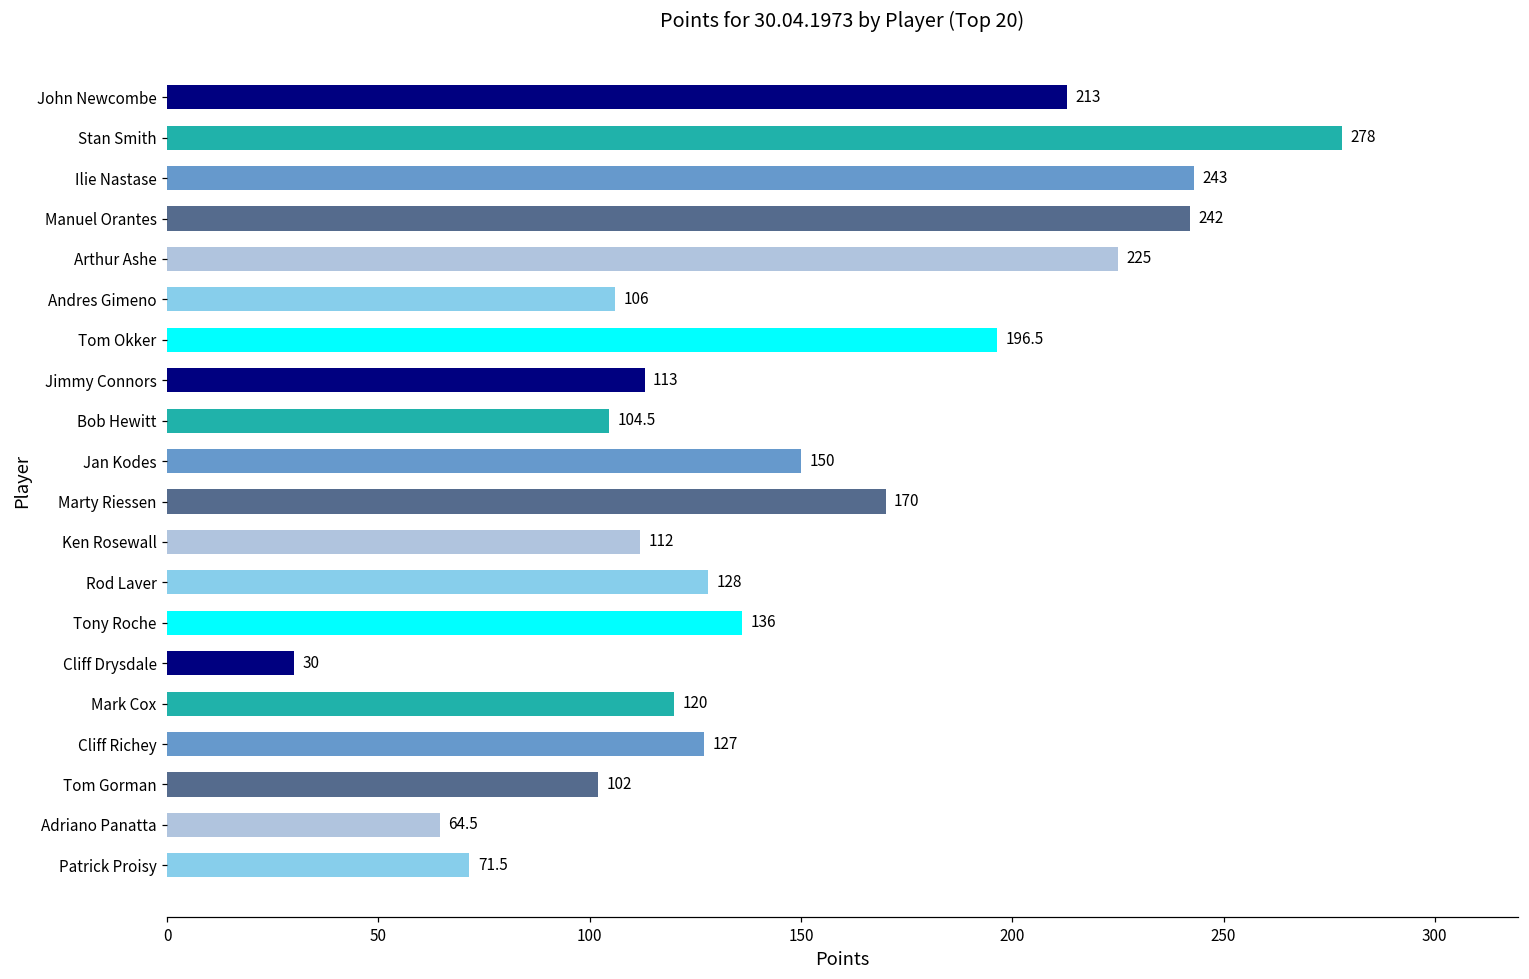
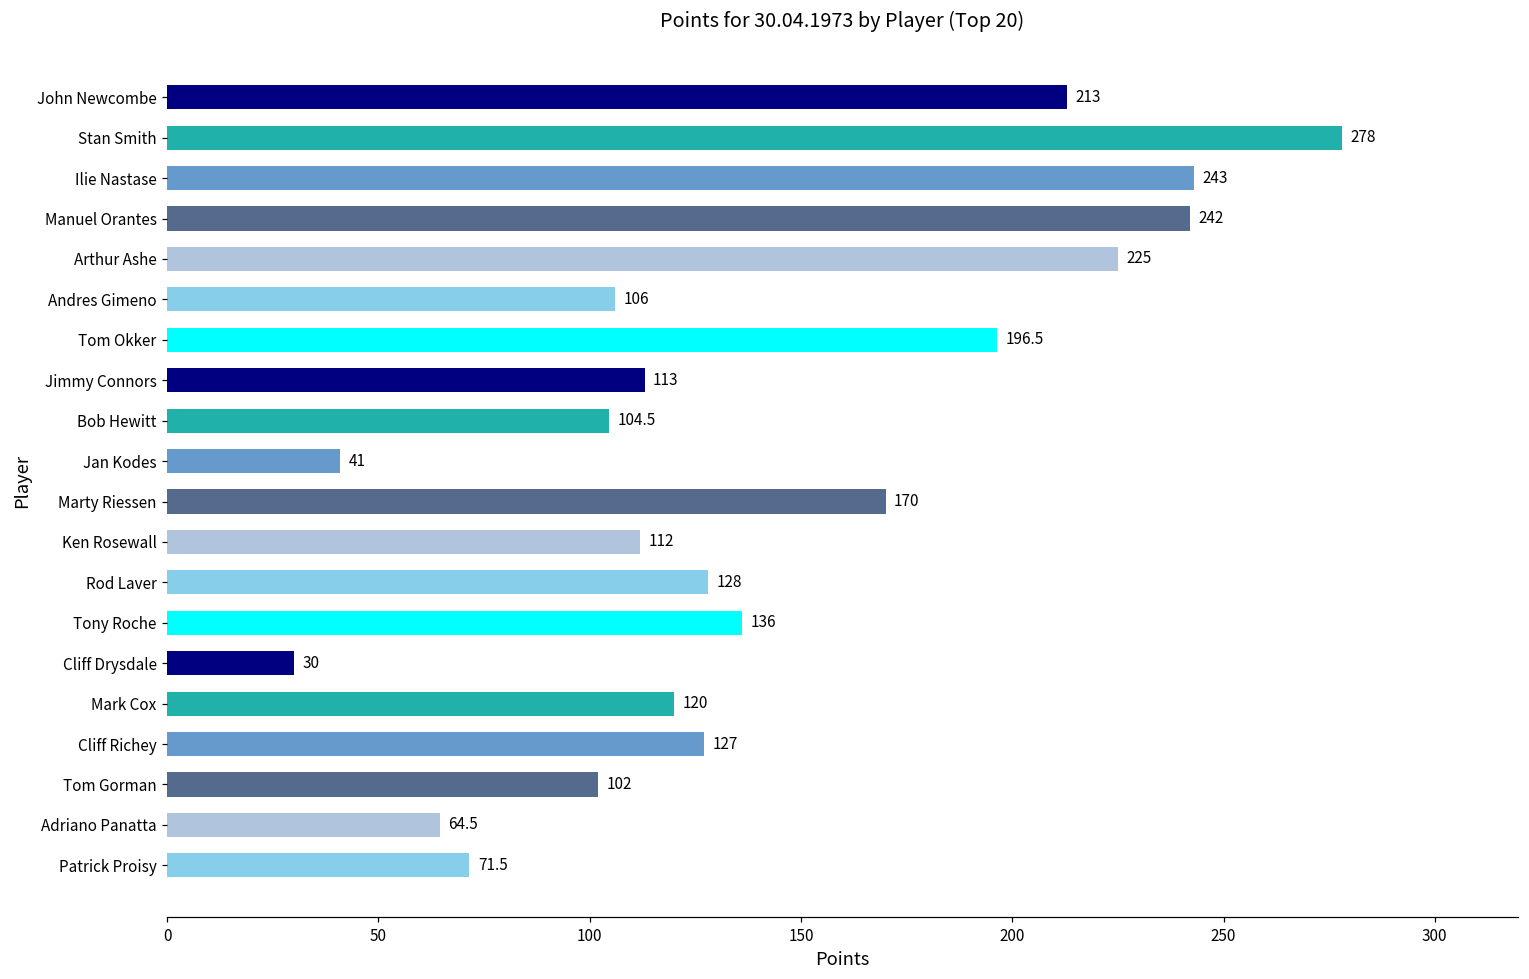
  {
    "John Newcombe": 213,
    "Stan Smith": 278,
    "Ilie Nastase": 243,
    "Manuel Orantes": 242,
    "Arthur Ashe": 225,
    "Andres Gimeno": 106,
    "Tom Okker": 196.5,
    "Jimmy Connors": 113,
    "Bob Hewitt": 104.5,
-   "Jan Kodes": 150,
+   "Jan Kodes": 41,
    "Marty Riessen": 170,
    "Ken Rosewall": 112,
    "Rod Laver": 128,
    "Tony Roche": 136,
    "Cliff Drysdale": 30,
    "Mark Cox": 120,
    "Cliff Richey": 127,
    "Tom Gorman": 102,
    "Adriano Panatta": 64.5,
    "Patrick Proisy": 71.5
  }
